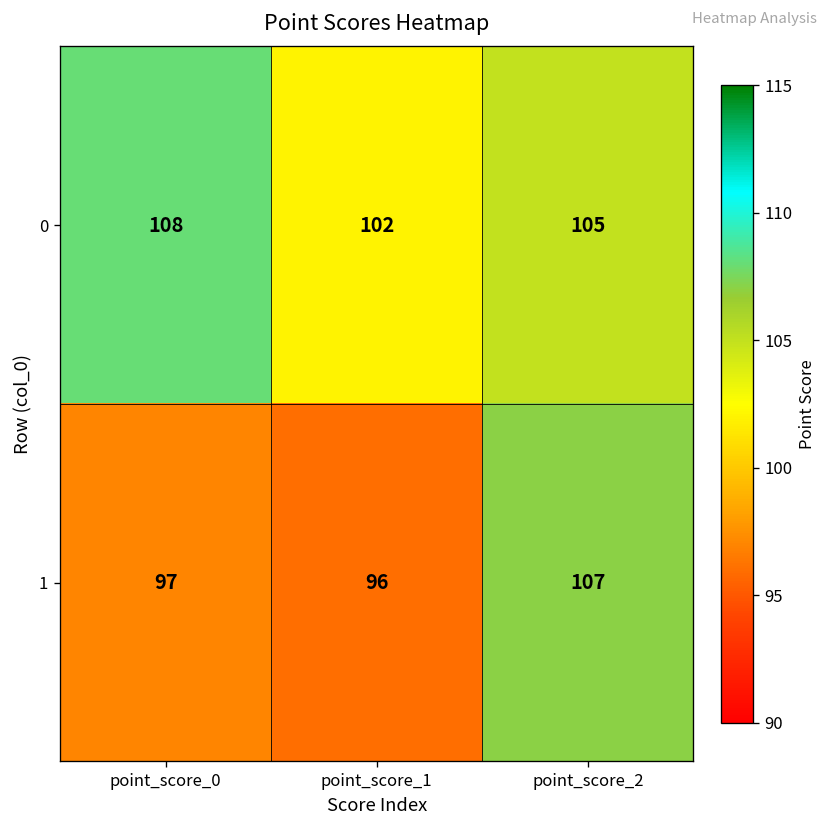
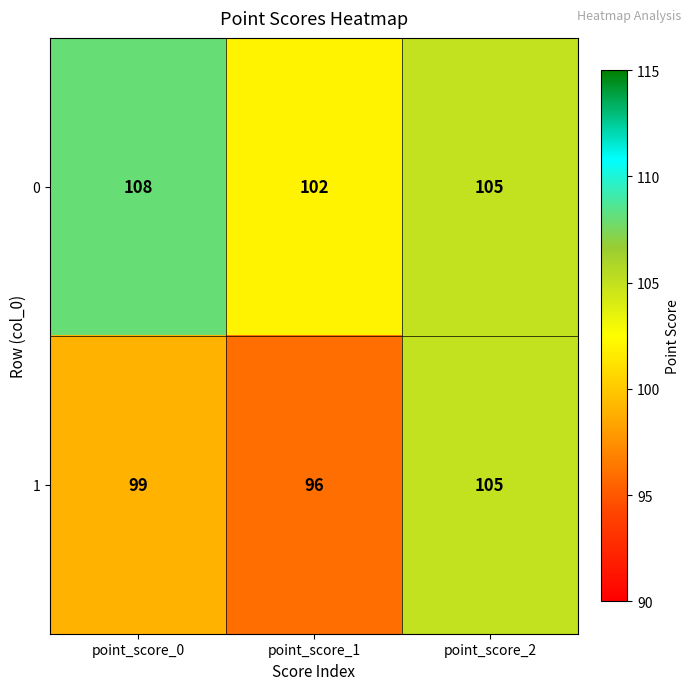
  {
    "0": {
      "point_score_0": 108,
      "point_score_1": 102,
      "point_score_2": 105
    },
    "1": {
-     "point_score_0": 97,
+     "point_score_0": 99,
      "point_score_1": 96,
-     "point_score_2": 107
+     "point_score_2": 105
    }
  }
